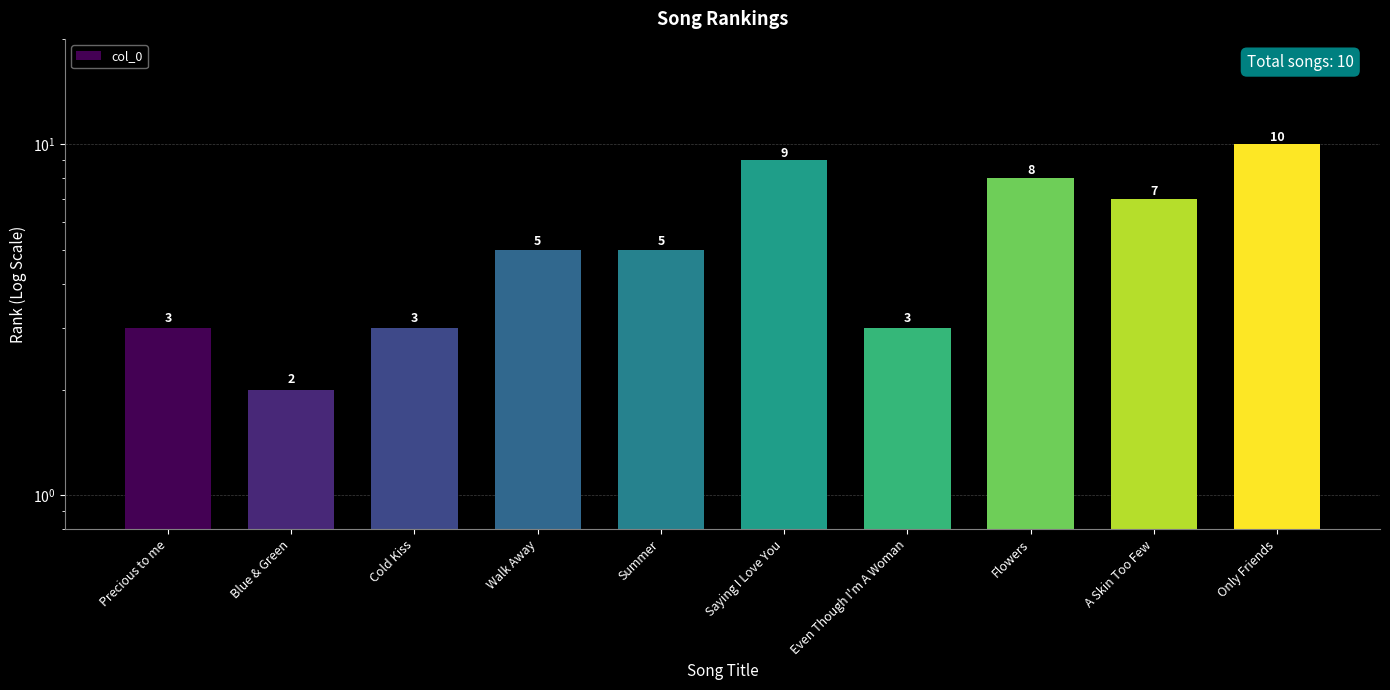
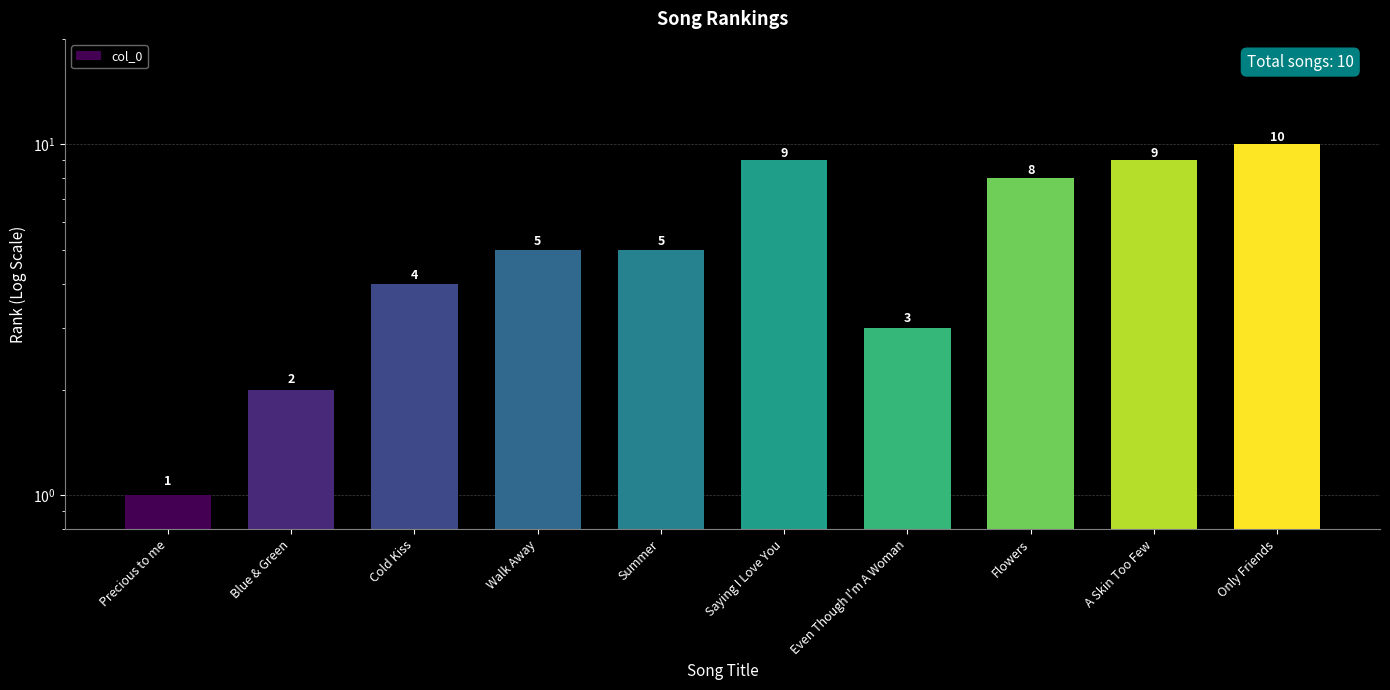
  {
-   "Precious to me": 3,
+   "Precious to me": 1,
    "Blue & Green": 2,
-   "Cold Kiss": 3,
+   "Cold Kiss": 4,
    "Walk Away": 5,
    "Summer": 5,
    "Saying I Love You": 9,
    "Even Though I'm A Woman": 3,
    "Flowers": 8,
-   "A Skin Too Few": 7,
+   "A Skin Too Few": 9,
    "Only Friends": 10
  }
